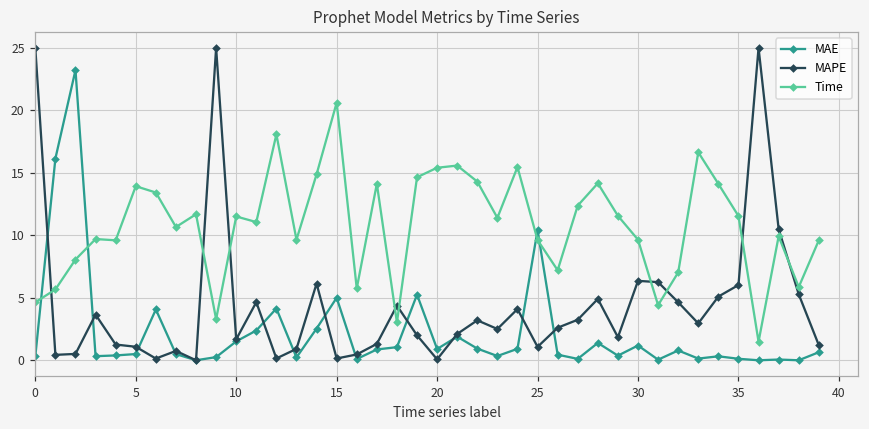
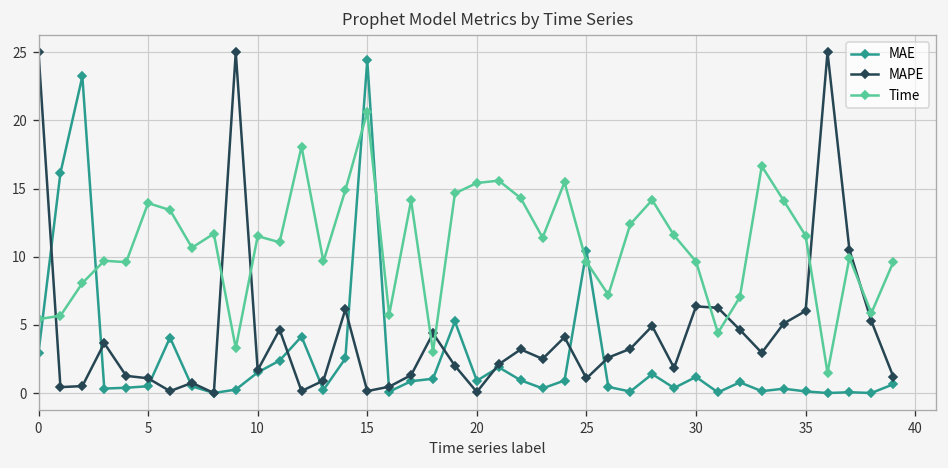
  {
    "MAE": {
-     "0": 0.3,
+     "0": 3.0,
      "5": 0.5,
-     "15": 5.0,
+     "15": 24.4,
      "20": 0.9,
      "25": 10.4,
      "30": 1.2,
      "35": 0.1
    },
    "MAPE": {
      "0": 25.0,
      "5": 1.1,
      "15": 0.2,
      "20": 0.1,
      "25": 1.1,
      "30": 6.4,
      "35": 6.0
    },
    "Time": {
-     "0": 4.6,
+     "0": 5.4,
      "5": 13.9,
      "10": 11.5,
      "15": 20.6,
      "20": 15.4,
      "25": 9.6,
      "30": 9.7,
      "35": 11.5
    }
  }
